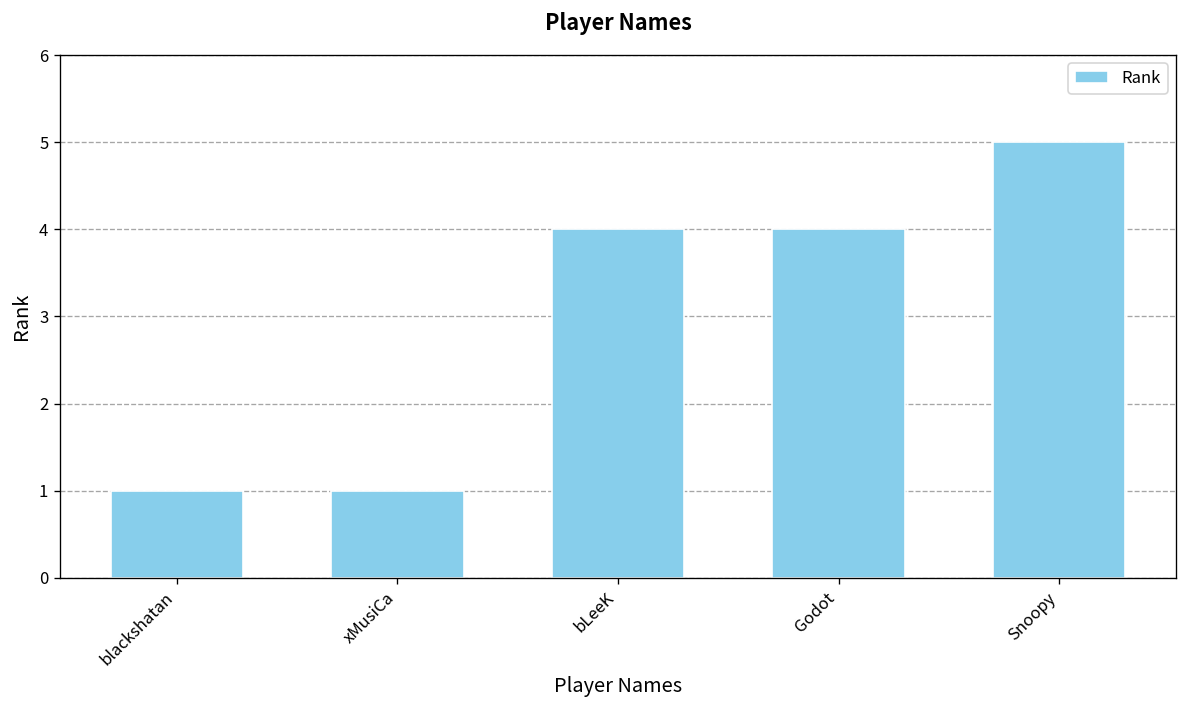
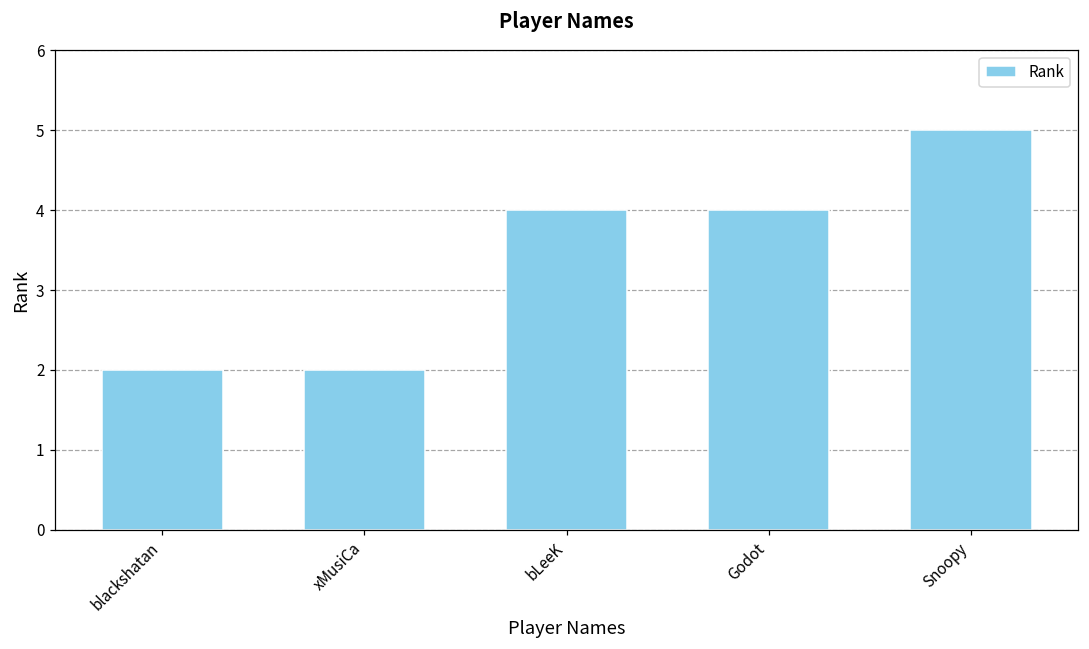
  {
-   "blackshatan": 1,
-   "xMusiCa": 1,
+   "blackshatan": 2,
+   "xMusiCa": 2,
    "bLeeK": 4,
    "Godot": 4,
    "Snoopy": 5
  }
